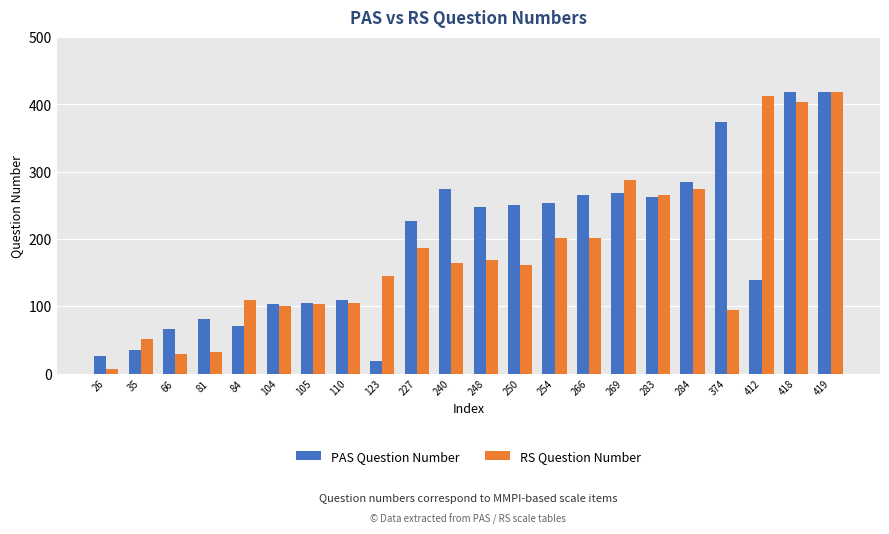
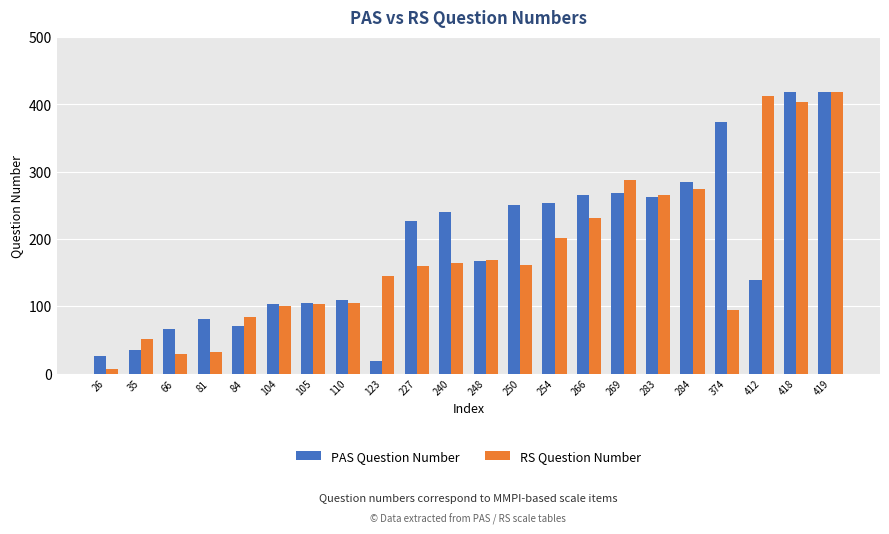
  {
    "PAS Question Number": {
      "26": 30,
      "35": 40,
      "66": 70,
      "81": 80,
      "84": 70,
      "104": 100,
      "105": 110,
      "110": 110,
      "123": 20,
      "227": 230,
-     "240": 270,
-     "248": 250,
+     "240": 240,
+     "248": 170,
      "250": 250,
      "254": 250,
      "266": 270,
      "269": 270,
      "283": 260,
      "284": 280,
      "374": 370,
      "412": 140,
      "418": 420,
      "419": 420
    },
    "RS Question Number": {
      "26": 10,
      "35": 50,
      "66": 30,
      "81": 30,
-     "84": 110,
+     "84": 80,
      "104": 100,
      "105": 100,
      "110": 110,
      "123": 150,
-     "227": 190,
+     "227": 160,
      "240": 160,
      "248": 170,
      "250": 160,
      "254": 200,
-     "266": 200,
+     "266": 230,
      "269": 290,
      "283": 270,
      "284": 280,
      "374": 100,
      "412": 410,
      "418": 400,
      "419": 420
    }
  }
